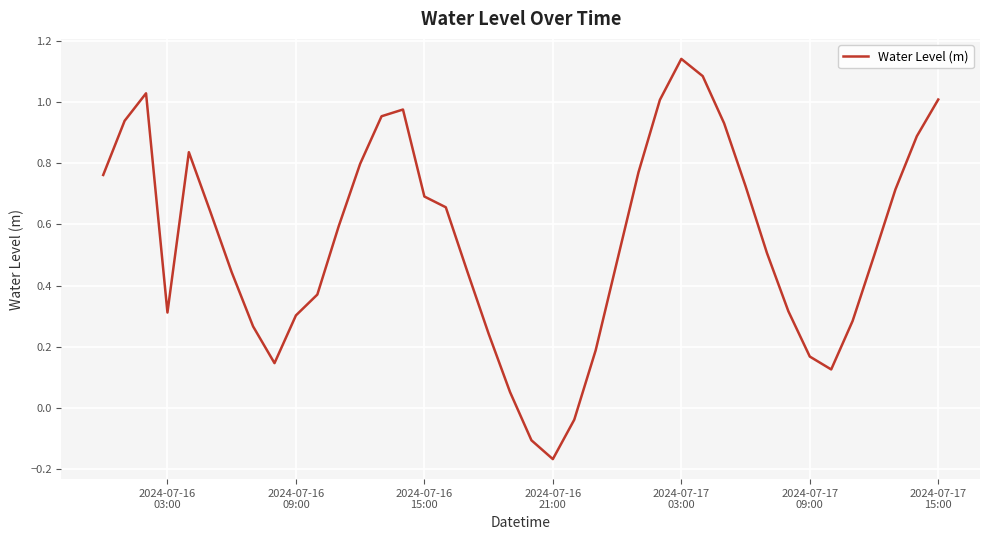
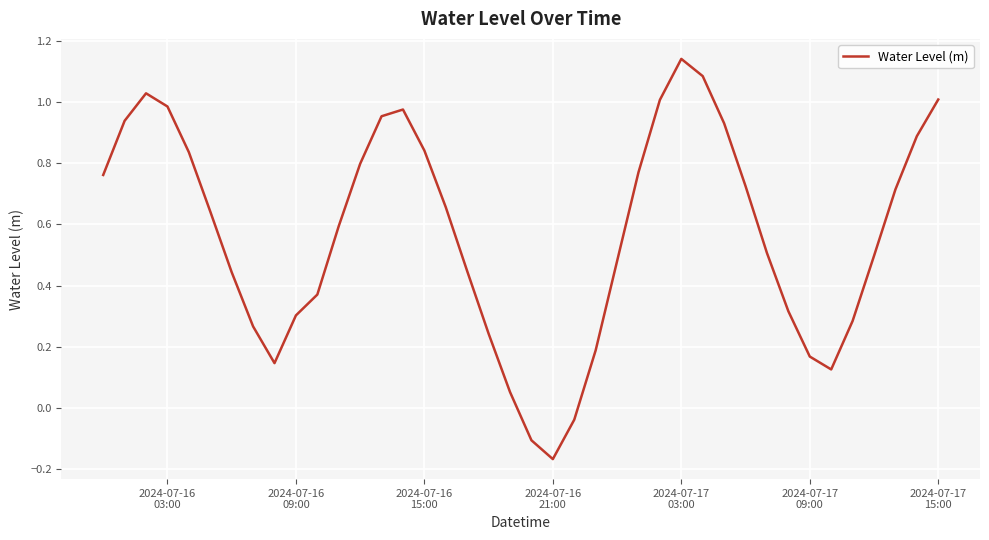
  {
-   "2024-07-16 03:00": 0.31,
+   "2024-07-16 03:00": 0.98,
    "2024-07-16 09:00": 0.30,
-   "2024-07-16 15:00": 0.69,
+   "2024-07-16 15:00": 0.84,
    "2024-07-16 21:00": -0.17,
    "2024-07-17 03:00": 1.14,
    "2024-07-17 09:00": 0.17,
    "2024-07-17 15:00": 1.01
  }
